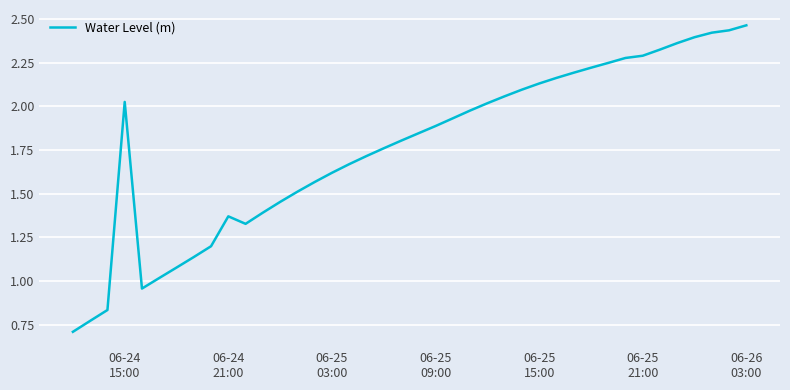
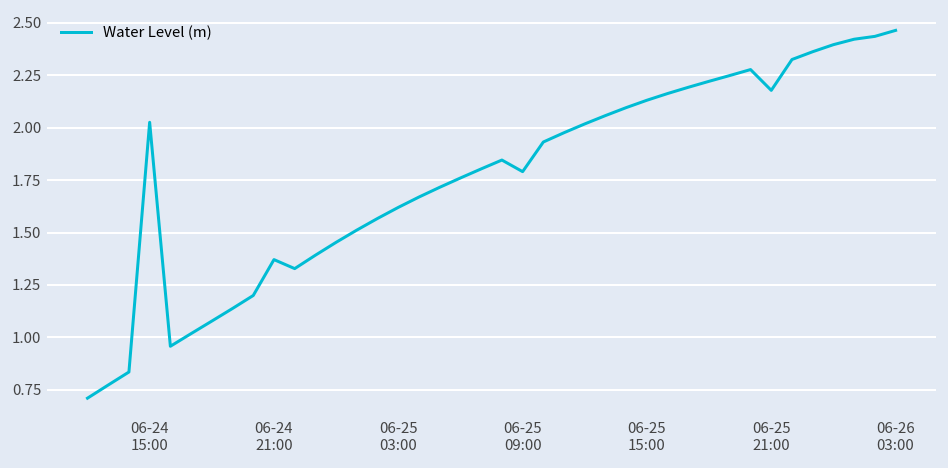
  {
    "06-24 15:00": 2.03,
    "06-24 21:00": 1.37,
    "06-25 03:00": 1.62,
-   "06-25 09:00": 1.89,
+   "06-25 09:00": 1.79,
    "06-25 15:00": 2.13,
-   "06-25 21:00": 2.29,
+   "06-25 21:00": 2.18,
    "06-26 03:00": 2.46
  }
